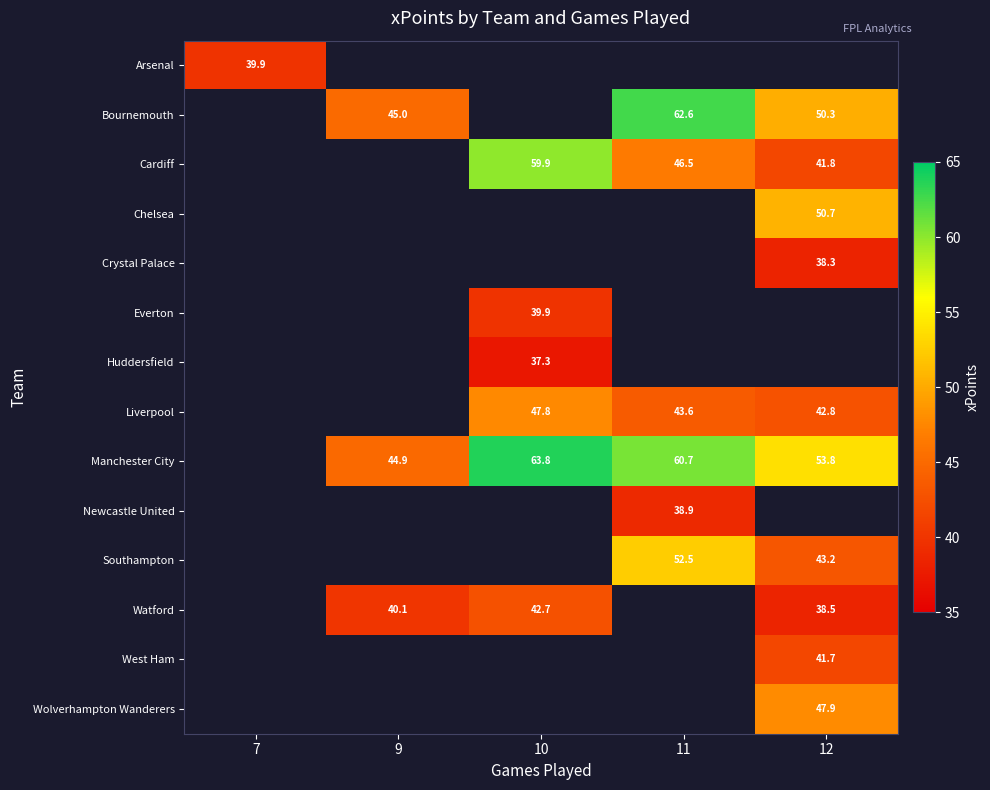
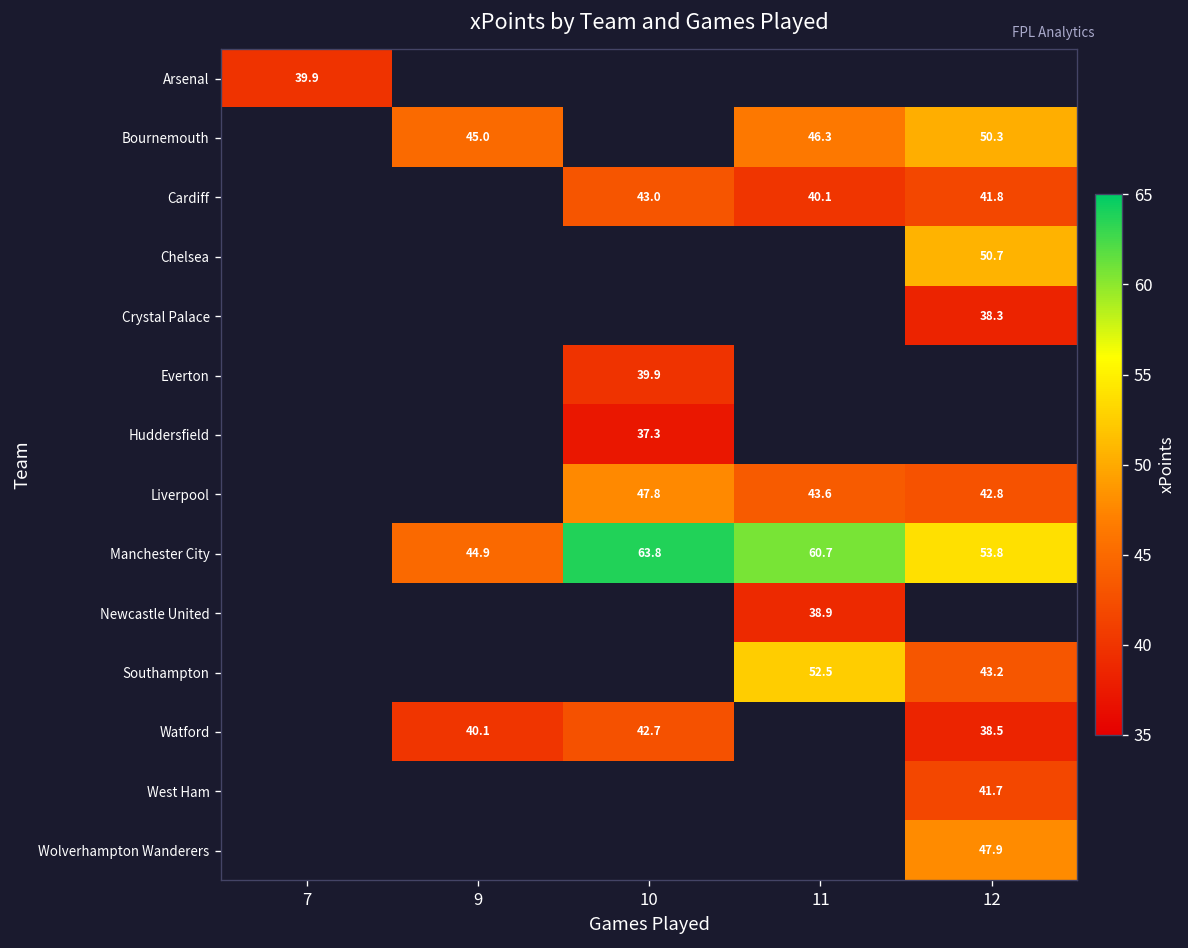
  {
    "Arsenal": {
      "7": 39.9
    },
    "Bournemouth": {
      "9": 45.0,
-     "11": 62.6,
+     "11": 46.3,
      "12": 50.3
    },
    "Cardiff": {
-     "10": 59.9,
-     "11": 46.5,
+     "10": 43.0,
+     "11": 40.1,
      "12": 41.8
    },
    "Chelsea": {
      "12": 50.7
    },
    "Crystal Palace": {
      "12": 38.3
    },
    "Everton": {
      "10": 39.9
    },
    "Huddersfield": {
      "10": 37.3
    },
    "Liverpool": {
      "10": 47.8,
      "11": 43.6,
      "12": 42.8
    },
    "Manchester City": {
      "9": 44.9,
      "10": 63.8,
      "11": 60.7,
      "12": 53.8
    },
    "Newcastle United": {
      "11": 38.9
    },
    "Southampton": {
      "11": 52.5,
      "12": 43.2
    },
    "Watford": {
      "9": 40.1,
      "10": 42.7,
      "12": 38.5
    },
    "West Ham": {
      "12": 41.7
    },
    "Wolverhampton Wanderers": {
      "12": 47.9
    }
  }
